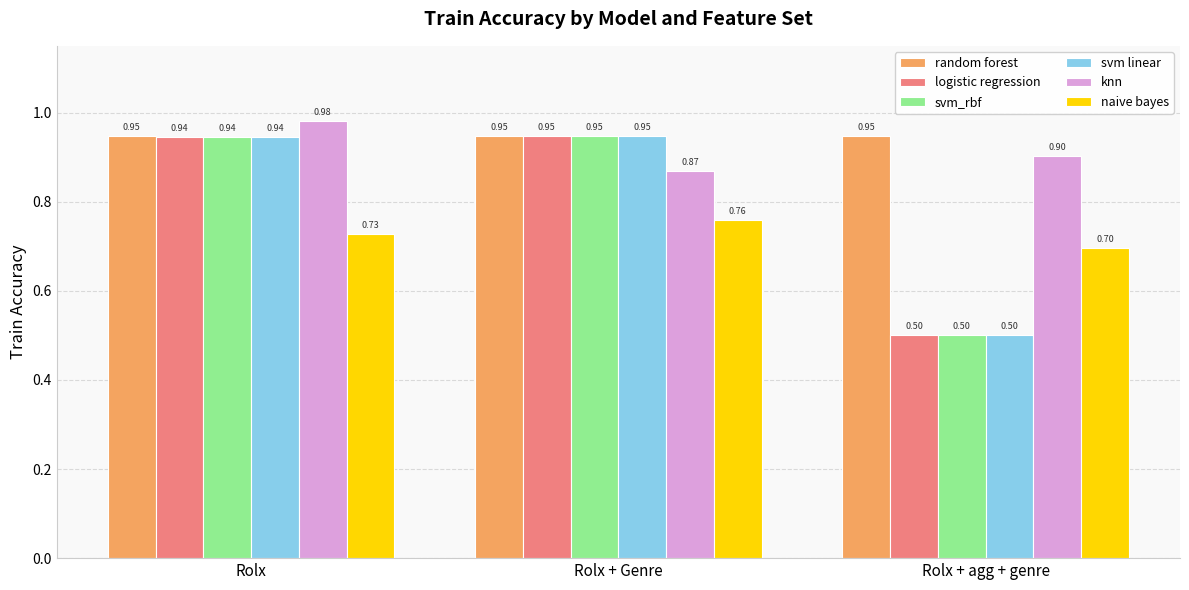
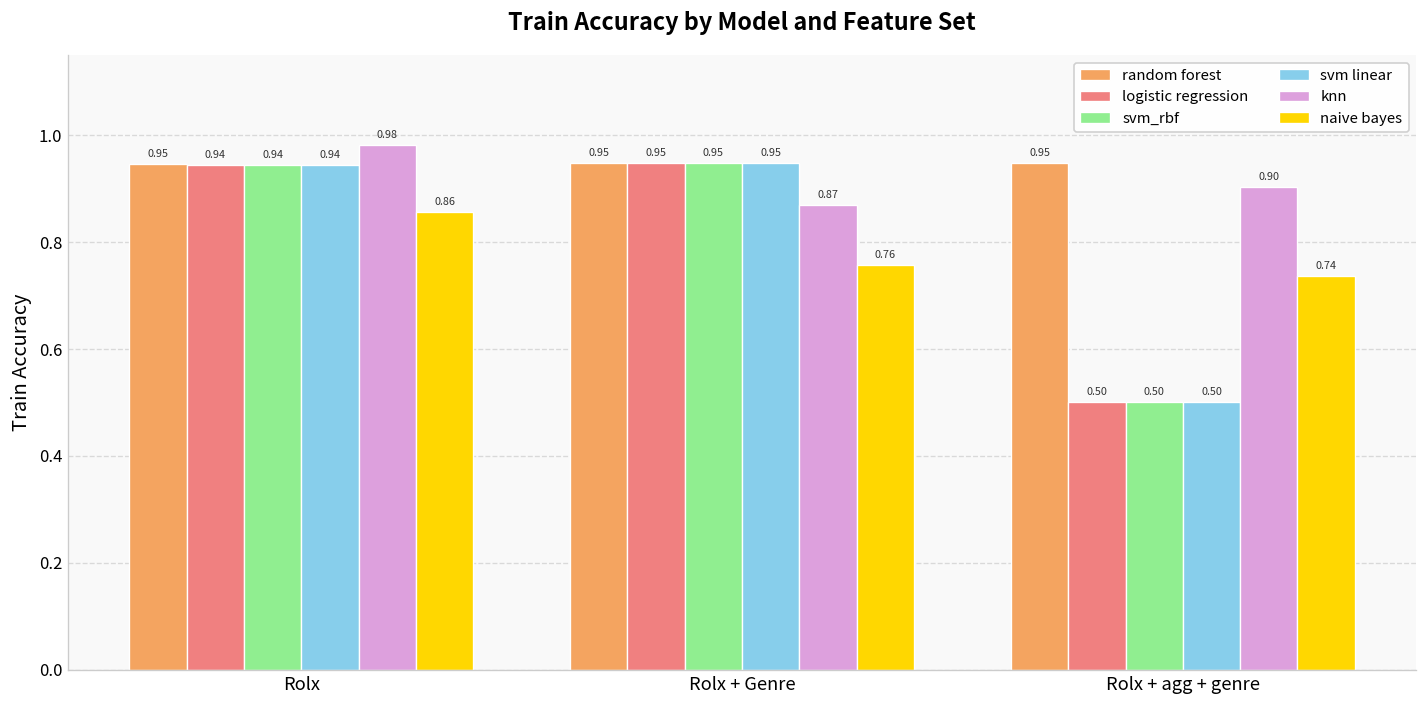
  {
    "svm_rbf": {
      "Rolx": 0.94,
      "Rolx + Genre": 0.95,
      "Rolx + agg + genre": 0.50
    },
    "svm linear": {
      "Rolx": 0.94,
      "Rolx + Genre": 0.95,
      "Rolx + agg + genre": 0.50
    },
    "knn": {
      "Rolx": 0.98,
      "Rolx + Genre": 0.87,
      "Rolx + agg + genre": 0.90
    },
    "naive bayes": {
-     "Rolx": 0.73,
+     "Rolx": 0.86,
      "Rolx + Genre": 0.76,
-     "Rolx + agg + genre": 0.70
+     "Rolx + agg + genre": 0.74
    }
  }
